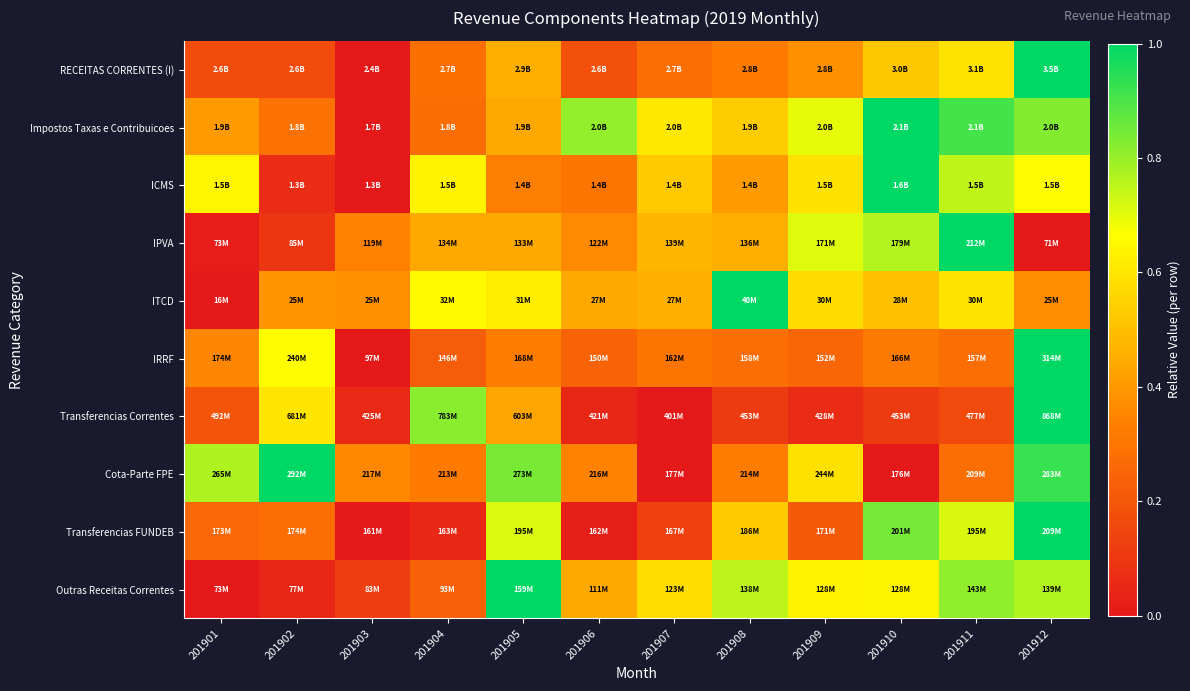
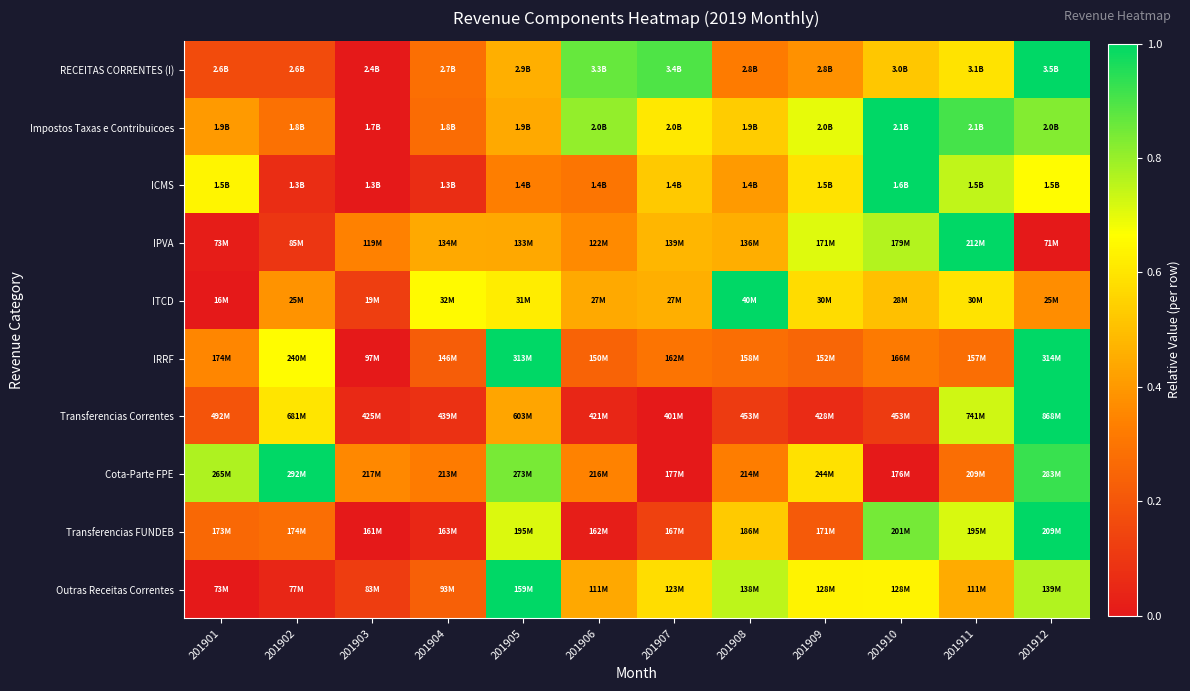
  {
    "RECEITAS CORRENTES (I)": {
      "201901": "2.6B",
      "201902": "2.6B",
      "201903": "2.4B",
      "201904": "2.7B",
      "201905": "2.9B",
-     "201906": "2.6B",
-     "201907": "2.7B",
+     "201906": "3.3B",
+     "201907": "3.4B",
      "201908": "2.8B",
      "201909": "2.8B",
      "201910": "3.0B",
      "201911": "3.1B",
      "201912": "3.5B"
    },
    "Impostos Taxas e Contribuicoes": {
      "201901": "1.9B",
      "201902": "1.8B",
      "201903": "1.7B",
      "201904": "1.8B",
      "201905": "1.9B",
      "201906": "2.0B",
      "201907": "2.0B",
      "201908": "1.9B",
      "201909": "2.0B",
      "201910": "2.1B",
      "201911": "2.1B",
      "201912": "2.0B"
    },
    "ICMS": {
      "201901": "1.5B",
      "201902": "1.3B",
      "201903": "1.3B",
-     "201904": "1.5B",
+     "201904": "1.3B",
      "201905": "1.4B",
      "201906": "1.4B",
      "201907": "1.4B",
      "201908": "1.4B",
      "201909": "1.5B",
      "201910": "1.6B",
      "201911": "1.5B",
      "201912": "1.5B"
    },
    "IPVA": {
      "201901": "73M",
      "201902": "85M",
      "201903": "119M",
      "201904": "134M",
      "201905": "133M",
      "201906": "122M",
      "201907": "139M",
      "201908": "136M",
      "201909": "171M",
      "201910": "179M",
      "201911": "212M",
      "201912": "71M"
    },
    "ITCD": {
      "201901": "16M",
      "201902": "25M",
-     "201903": "25M",
+     "201903": "19M",
      "201904": "32M",
      "201905": "31M",
      "201906": "27M",
      "201907": "27M",
      "201908": "40M",
      "201909": "30M",
      "201910": "28M",
      "201911": "30M",
      "201912": "25M"
    },
    "IRRF": {
      "201901": "174M",
      "201902": "240M",
      "201903": "97M",
      "201904": "146M",
-     "201905": "168M",
+     "201905": "313M",
      "201906": "150M",
      "201907": "162M",
      "201908": "158M",
      "201909": "152M",
      "201910": "166M",
      "201911": "157M",
      "201912": "314M"
    },
    "Transferencias Correntes": {
      "201901": "492M",
      "201902": "681M",
      "201903": "425M",
-     "201904": "783M",
+     "201904": "439M",
      "201905": "603M",
      "201906": "421M",
      "201907": "401M",
      "201908": "453M",
      "201909": "428M",
      "201910": "453M",
-     "201911": "477M",
+     "201911": "741M",
      "201912": "868M"
    },
    "Cota-Parte FPE": {
      "201901": "265M",
      "201902": "292M",
      "201903": "217M",
      "201904": "213M",
      "201905": "273M",
      "201906": "216M",
      "201907": "177M",
      "201908": "214M",
      "201909": "244M",
      "201910": "176M",
      "201911": "209M",
      "201912": "283M"
    },
    "Transferencias FUNDEB": {
      "201901": "173M",
      "201902": "174M",
      "201903": "161M",
      "201904": "163M",
      "201905": "195M",
      "201906": "162M",
      "201907": "167M",
      "201908": "186M",
      "201909": "171M",
      "201910": "201M",
      "201911": "195M",
      "201912": "209M"
    },
    "Outras Receitas Correntes": {
      "201901": "73M",
      "201902": "77M",
      "201903": "83M",
      "201904": "93M",
      "201905": "159M",
      "201906": "111M",
      "201907": "123M",
      "201908": "138M",
      "201909": "128M",
      "201910": "128M",
-     "201911": "143M",
+     "201911": "111M",
      "201912": "139M"
    }
  }
